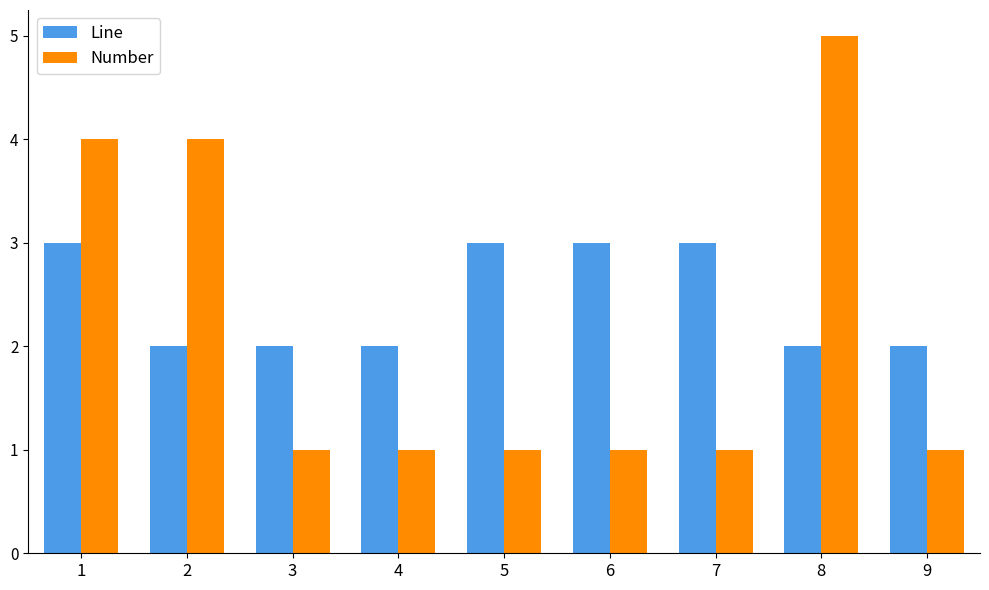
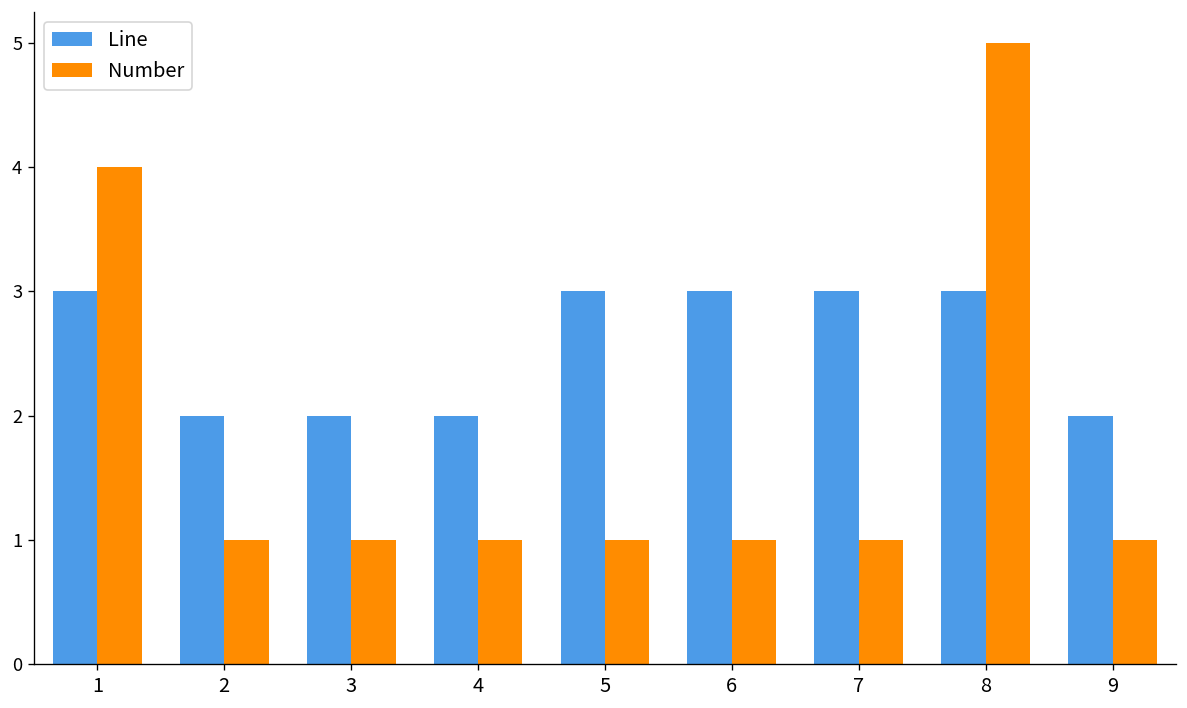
  {
    "Line": {
      "1": 3,
      "2": 2,
      "3": 2,
      "4": 2,
      "5": 3,
      "6": 3,
      "7": 3,
-     "8": 2,
+     "8": 3,
      "9": 2
    },
    "Number": {
      "1": 4,
-     "2": 4,
+     "2": 1,
      "3": 1,
      "4": 1,
      "5": 1,
      "6": 1,
      "7": 1,
      "8": 5,
      "9": 1
    }
  }
